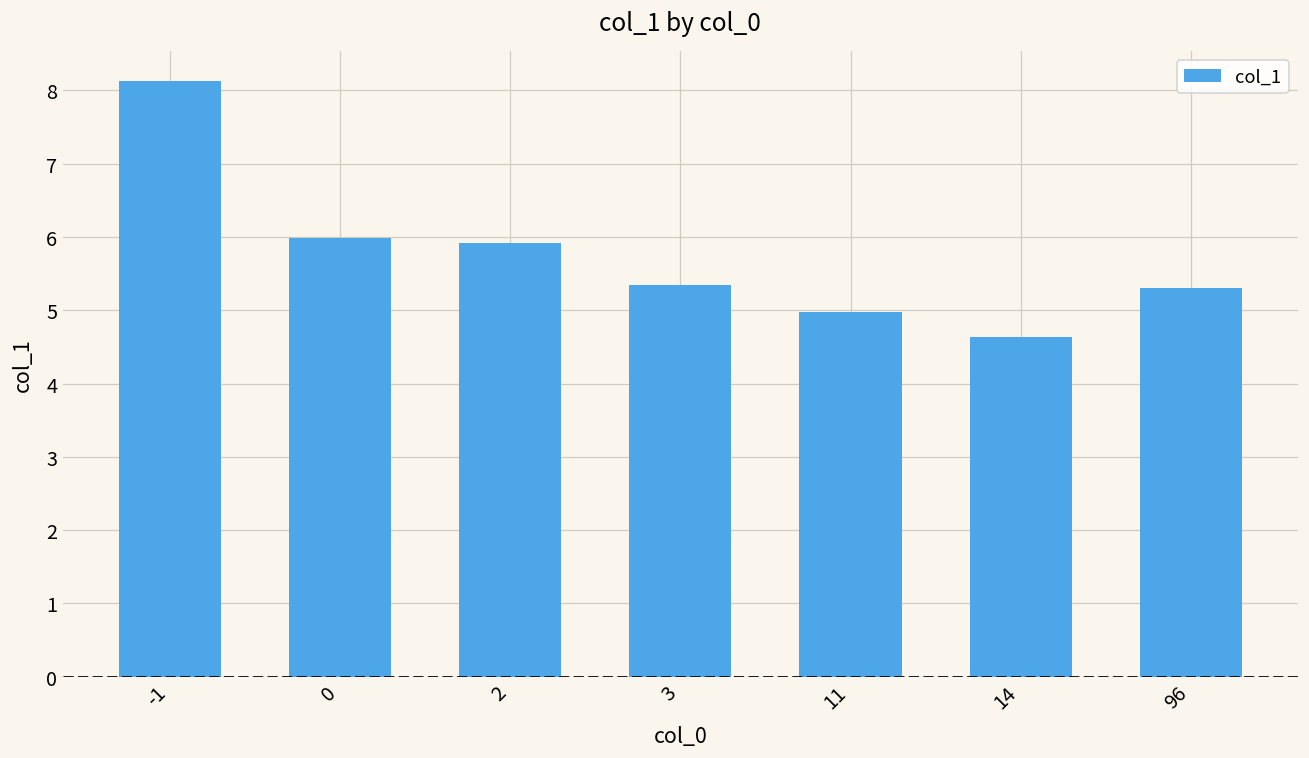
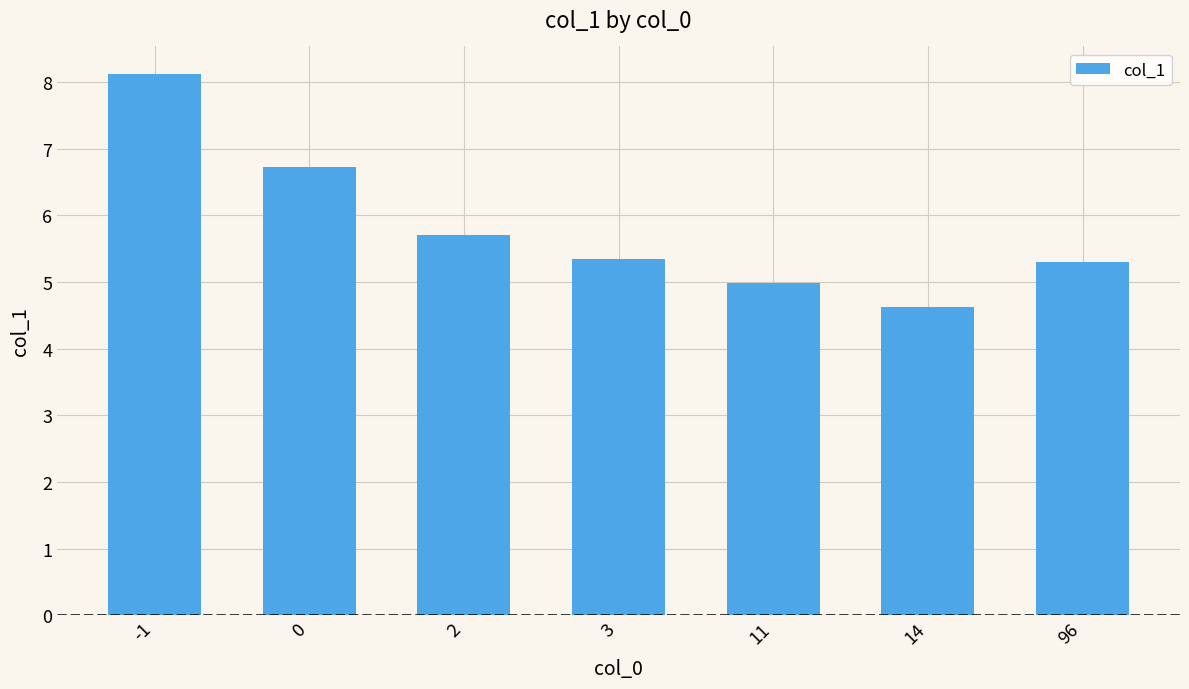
  {
    "-1": 8.1,
-   "0": 6.0,
-   "2": 5.9,
+   "0": 6.7,
+   "2": 5.7,
    "3": 5.3,
    "11": 5.0,
    "14": 4.6,
    "96": 5.3
  }
